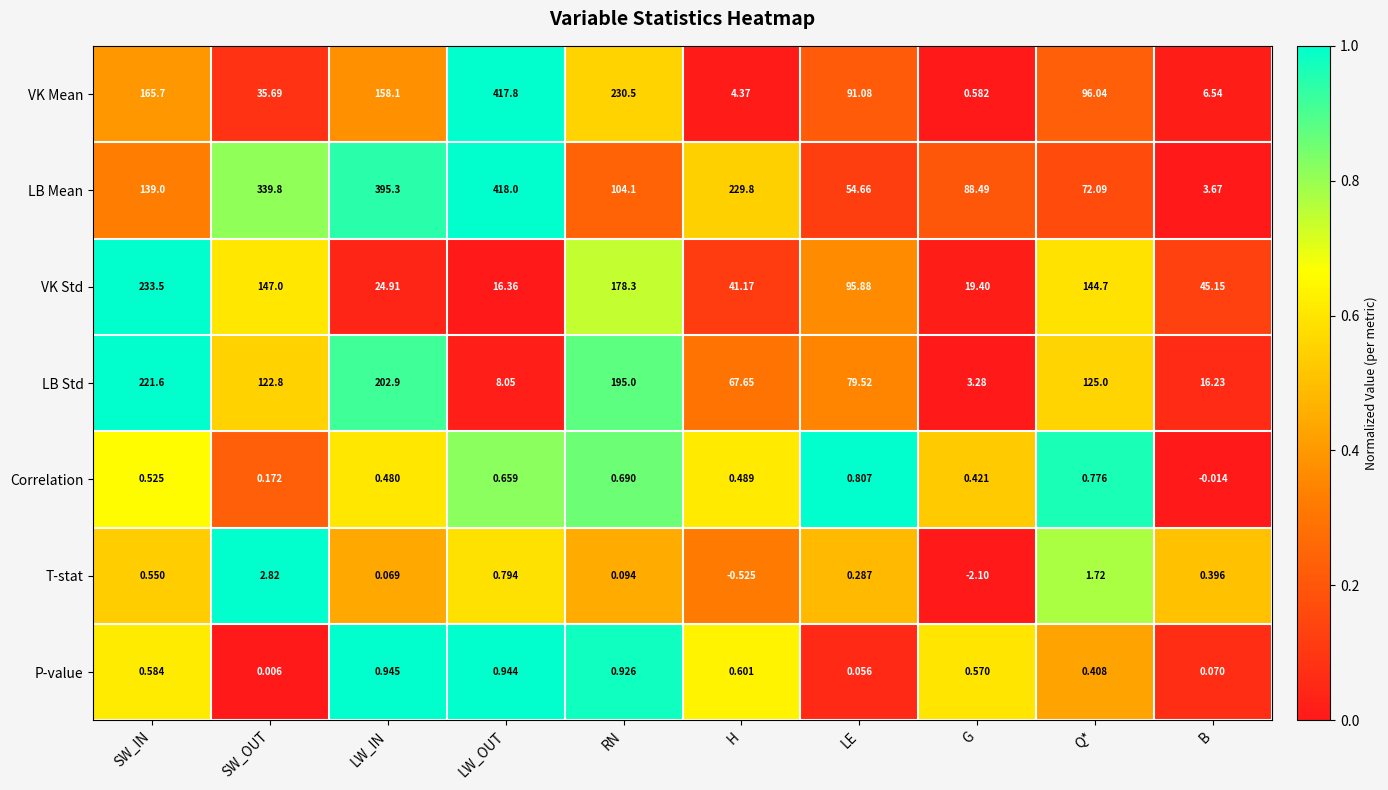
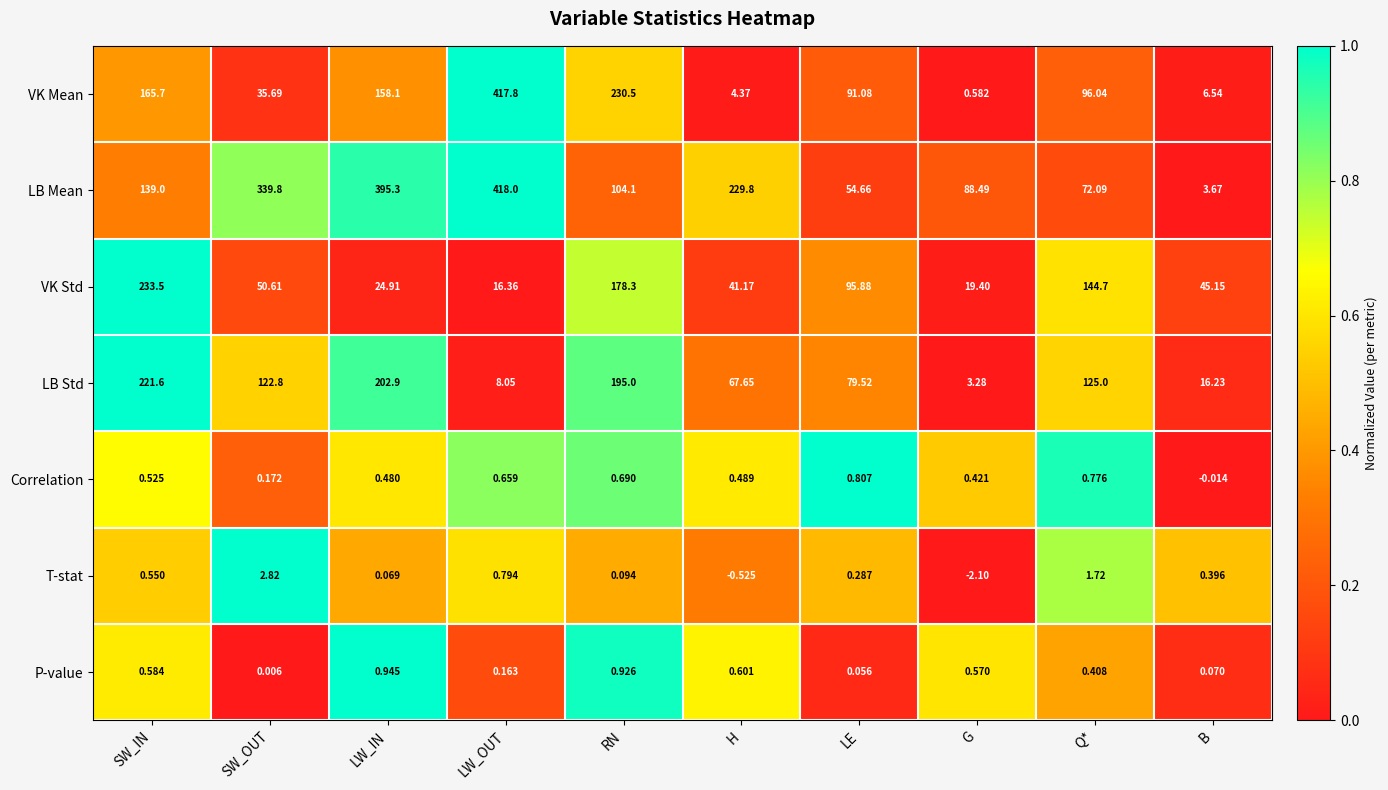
  {
    "VK Mean": {
      "SW_IN": 165.7,
      "SW_OUT": 35.69,
      "LW_IN": 158.1,
      "LW_OUT": 417.8,
      "RN": 230.5,
      "H": 4.37,
      "LE": 91.08,
      "G": 0.582,
      "Q*": 96.04,
      "B": 6.54
    },
    "LB Mean": {
      "SW_IN": 139.0,
      "SW_OUT": 339.8,
      "LW_IN": 395.3,
      "LW_OUT": 418.0,
      "RN": 104.1,
      "H": 229.8,
      "LE": 54.66,
      "G": 88.49,
      "Q*": 72.09,
      "B": 3.67
    },
    "VK Std": {
      "SW_IN": 233.5,
-     "SW_OUT": 147.0,
+     "SW_OUT": 50.61,
      "LW_IN": 24.91,
      "LW_OUT": 16.36,
      "RN": 178.3,
      "H": 41.17,
      "LE": 95.88,
      "G": 19.40,
      "Q*": 144.7,
      "B": 45.15
    },
    "LB Std": {
      "SW_IN": 221.6,
      "SW_OUT": 122.8,
      "LW_IN": 202.9,
      "LW_OUT": 8.05,
      "RN": 195.0,
      "H": 67.65,
      "LE": 79.52,
      "G": 3.28,
      "Q*": 125.0,
      "B": 16.23
    },
    "Correlation": {
      "SW_IN": 0.525,
      "SW_OUT": 0.172,
      "LW_IN": 0.480,
      "LW_OUT": 0.659,
      "RN": 0.690,
      "H": 0.489,
      "LE": 0.807,
      "G": 0.421,
      "Q*": 0.776,
      "B": -0.014
    },
    "T-stat": {
      "SW_IN": 0.550,
      "SW_OUT": 2.82,
      "LW_IN": 0.069,
      "LW_OUT": 0.794,
      "RN": 0.094,
      "H": -0.525,
      "LE": 0.287,
      "G": -2.10,
      "Q*": 1.72,
      "B": 0.396
    },
    "P-value": {
      "SW_IN": 0.584,
      "SW_OUT": 0.006,
      "LW_IN": 0.945,
-     "LW_OUT": 0.944,
+     "LW_OUT": 0.163,
      "RN": 0.926,
      "H": 0.601,
      "LE": 0.056,
      "G": 0.570,
      "Q*": 0.408,
      "B": 0.070
    }
  }
